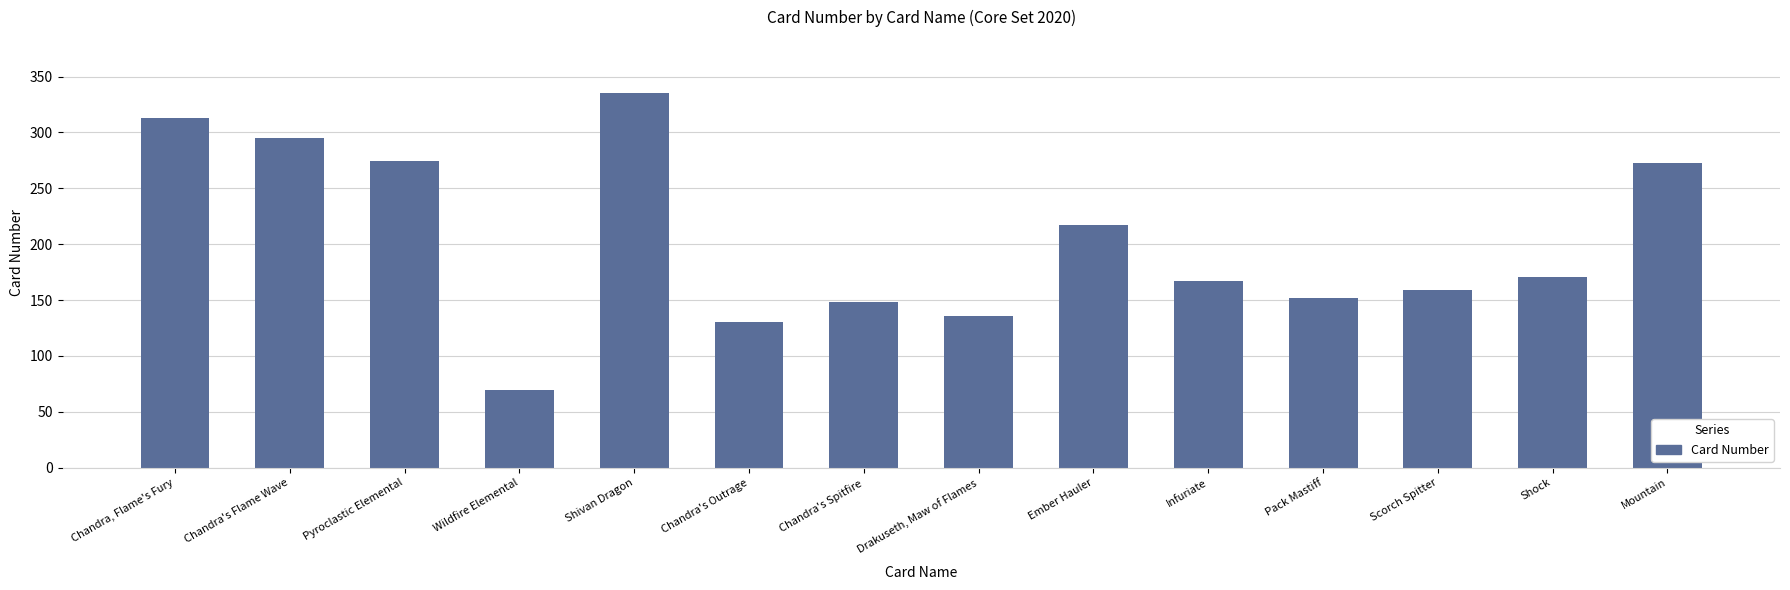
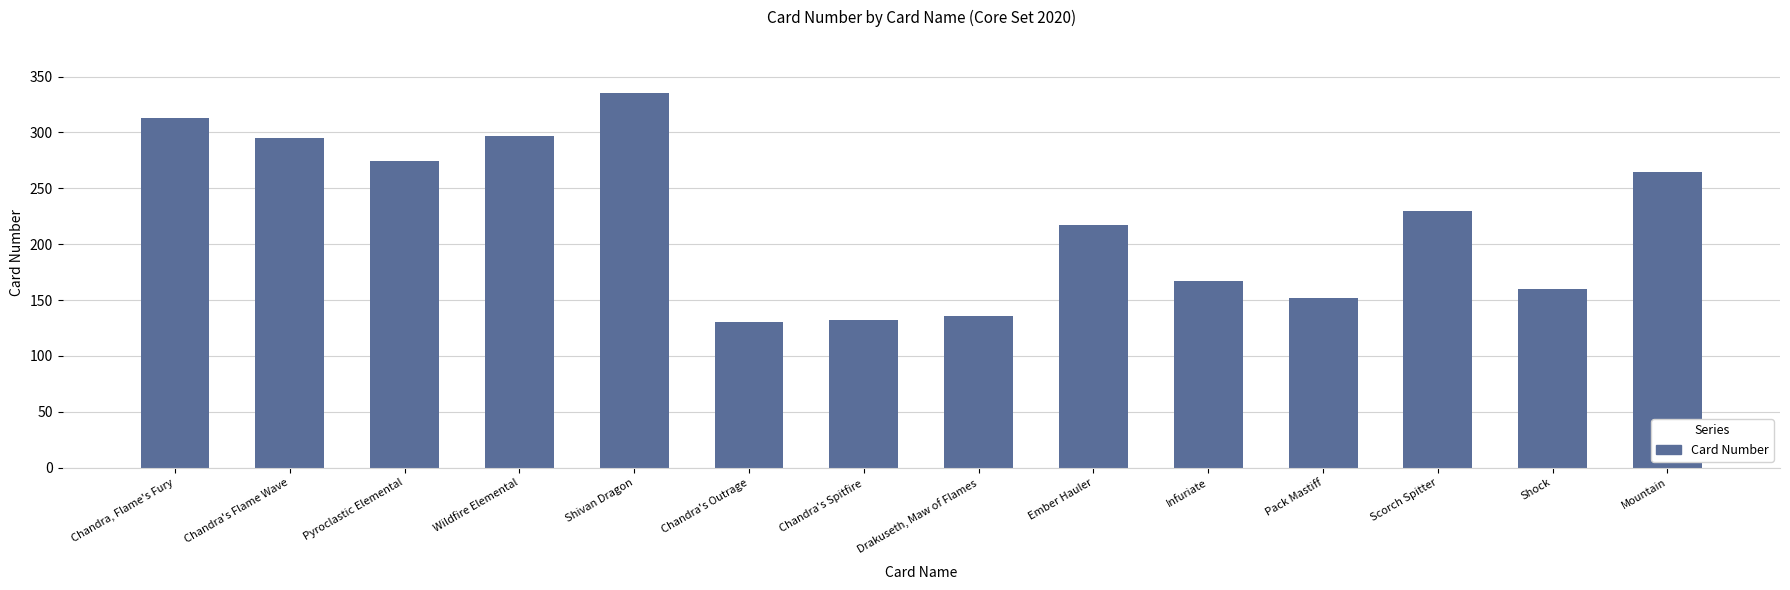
  {
    "Chandra, Flame's Fury": 313,
    "Chandra's Flame Wave": 295,
    "Pyroclastic Elemental": 274,
-   "Wildfire Elemental": 70,
+   "Wildfire Elemental": 297,
    "Shivan Dragon": 335,
    "Chandra's Outrage": 130,
-   "Chandra's Spitfire": 148,
+   "Chandra's Spitfire": 132,
    "Drakuseth, Maw of Flames": 136,
    "Ember Hauler": 217,
    "Infuriate": 167,
    "Pack Mastiff": 152,
-   "Scorch Spitter": 159,
-   "Shock": 171,
-   "Mountain": 273
+   "Scorch Spitter": 230,
+   "Shock": 160,
+   "Mountain": 265
  }
